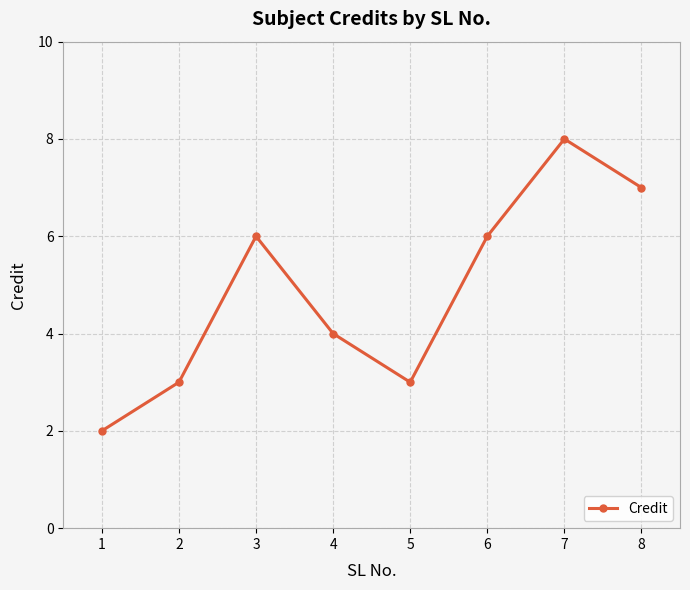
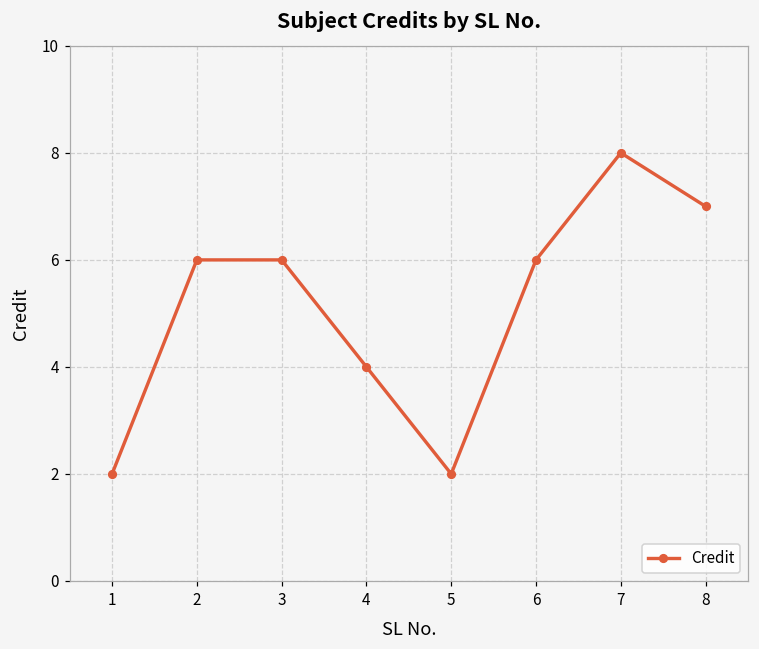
  {
    "1": 2,
-   "2": 3,
+   "2": 6,
    "3": 6,
    "4": 4,
-   "5": 3,
+   "5": 2,
    "6": 6,
    "7": 8,
    "8": 7
  }
